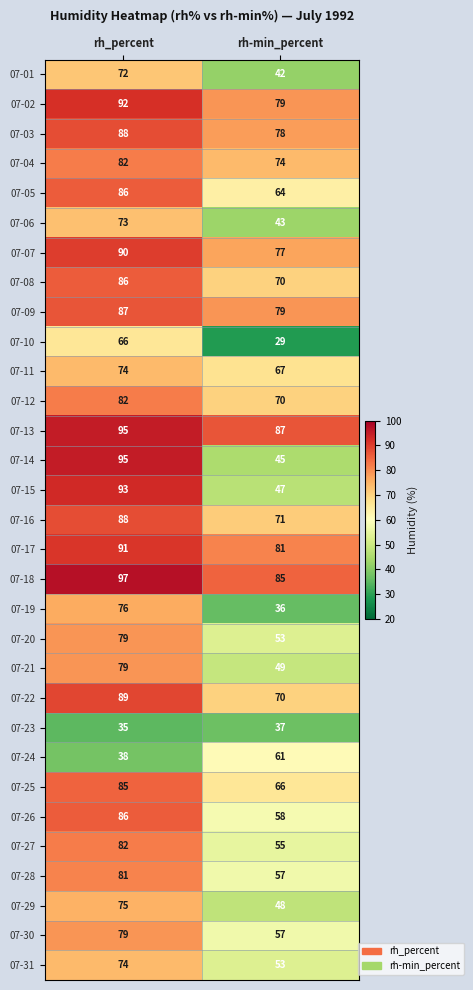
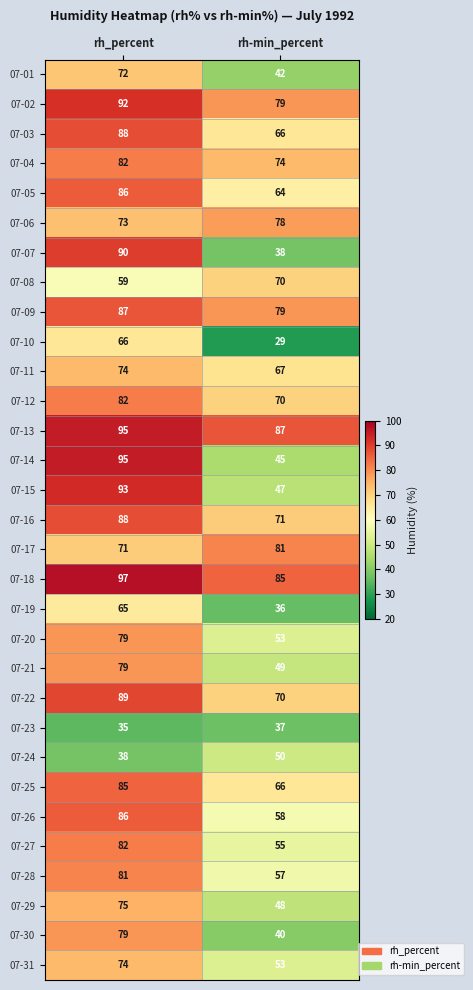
  {
    "07-01": {
      "rh_percent": 72,
      "rh-min_percent": 42
    },
    "07-02": {
      "rh_percent": 92,
      "rh-min_percent": 79
    },
    "07-03": {
      "rh_percent": 88,
-     "rh-min_percent": 78
+     "rh-min_percent": 66
    },
    "07-04": {
      "rh_percent": 82,
      "rh-min_percent": 74
    },
    "07-05": {
      "rh_percent": 86,
      "rh-min_percent": 64
    },
    "07-06": {
      "rh_percent": 73,
-     "rh-min_percent": 43
+     "rh-min_percent": 78
    },
    "07-07": {
      "rh_percent": 90,
-     "rh-min_percent": 77
+     "rh-min_percent": 38
    },
    "07-08": {
-     "rh_percent": 86,
+     "rh_percent": 59,
      "rh-min_percent": 70
    },
    "07-09": {
      "rh_percent": 87,
      "rh-min_percent": 79
    },
    "07-10": {
      "rh_percent": 66,
      "rh-min_percent": 29
    },
    "07-11": {
      "rh_percent": 74,
      "rh-min_percent": 67
    },
    "07-12": {
      "rh_percent": 82,
      "rh-min_percent": 70
    },
    "07-13": {
      "rh_percent": 95,
      "rh-min_percent": 87
    },
    "07-14": {
      "rh_percent": 95,
      "rh-min_percent": 45
    },
    "07-15": {
      "rh_percent": 93,
      "rh-min_percent": 47
    },
    "07-16": {
      "rh_percent": 88,
      "rh-min_percent": 71
    },
    "07-17": {
-     "rh_percent": 91,
+     "rh_percent": 71,
      "rh-min_percent": 81
    },
    "07-18": {
      "rh_percent": 97,
      "rh-min_percent": 85
    },
    "07-19": {
-     "rh_percent": 76,
+     "rh_percent": 65,
      "rh-min_percent": 36
    },
    "07-20": {
      "rh_percent": 79,
      "rh-min_percent": 53
    },
    "07-21": {
      "rh_percent": 79,
      "rh-min_percent": 49
    },
    "07-22": {
      "rh_percent": 89,
      "rh-min_percent": 70
    },
    "07-23": {
      "rh_percent": 35,
      "rh-min_percent": 37
    },
    "07-24": {
      "rh_percent": 38,
-     "rh-min_percent": 61
+     "rh-min_percent": 50
    },
    "07-25": {
      "rh_percent": 85,
      "rh-min_percent": 66
    },
    "07-26": {
      "rh_percent": 86,
      "rh-min_percent": 58
    },
    "07-27": {
      "rh_percent": 82,
      "rh-min_percent": 55
    },
    "07-28": {
      "rh_percent": 81,
      "rh-min_percent": 57
    },
    "07-29": {
      "rh_percent": 75,
      "rh-min_percent": 48
    },
    "07-30": {
      "rh_percent": 79,
-     "rh-min_percent": 57
+     "rh-min_percent": 40
    },
    "07-31": {
      "rh_percent": 74,
      "rh-min_percent": 53
    }
  }
